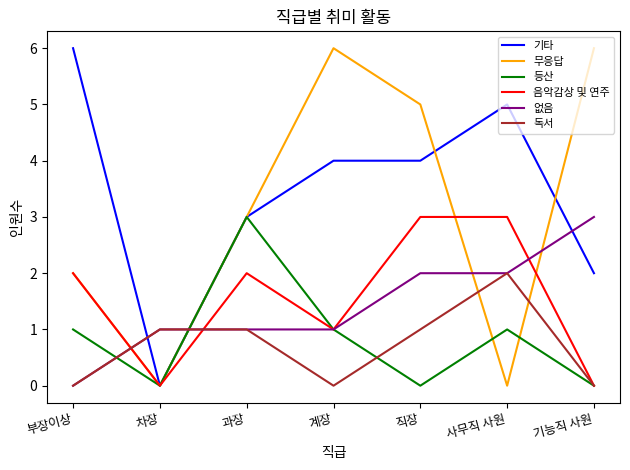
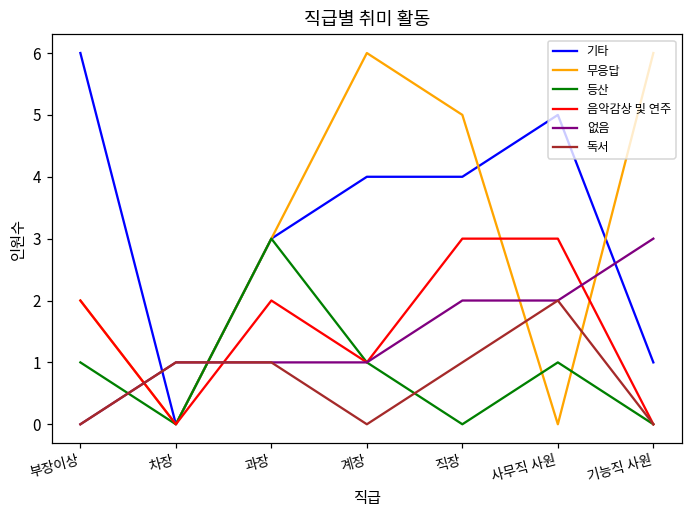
  {
    "기타": {
      "부장이상": 6,
      "계장": 4,
      "직장": 4,
-     "기능직 사원": 2
+     "기능직 사원": 1
    },
    "무응답": {
      "계장": 6,
      "직장": 5,
      "사무직 사원": 0
    },
    "등산": {
      "부장이상": 1,
      "직장": 0,
      "사무직 사원": 1
    },
    "음악감상 및 연주": {
      "과장": 2,
      "직장": 3,
      "사무직 사원": 3
    },
    "없음": {
      "직장": 2,
      "기능직 사원": 3
    },
    "독서": {
      "계장": 0,
      "직장": 1
    }
  }
